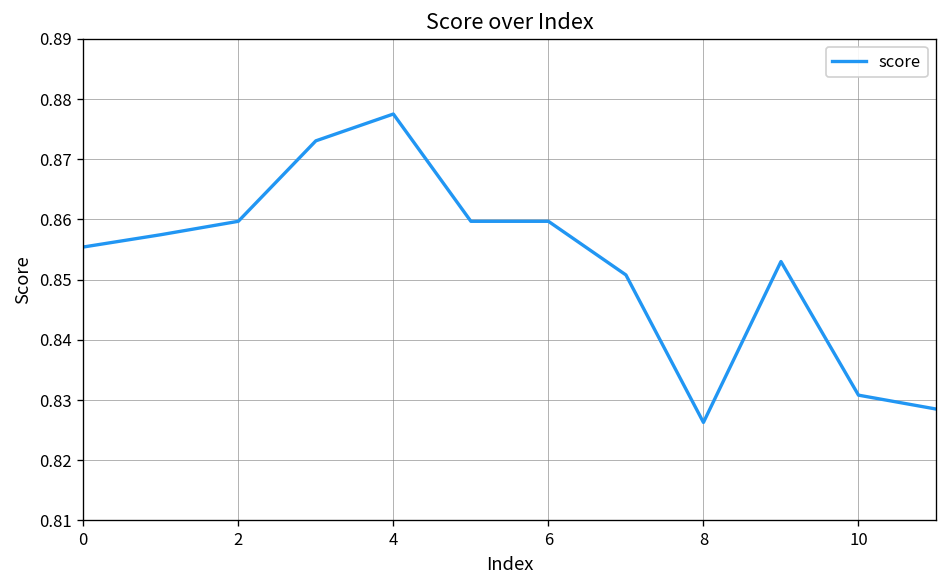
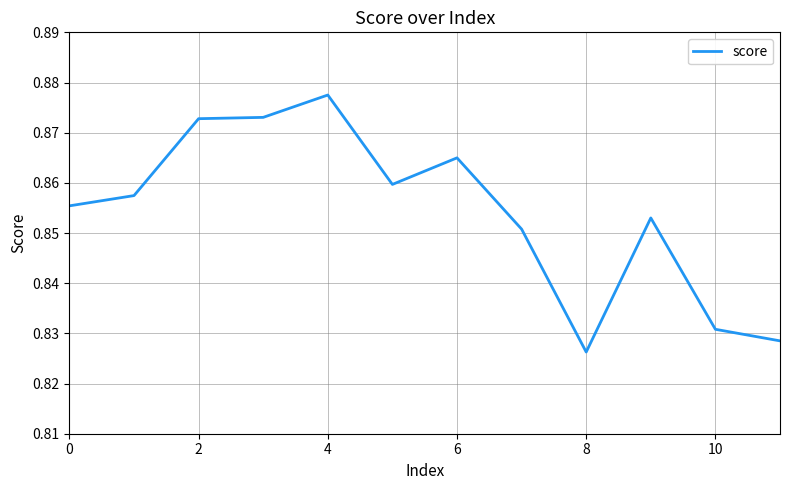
  {
    "0": 0.855,
-   "2": 0.860,
+   "2": 0.873,
    "4": 0.878,
-   "6": 0.860,
+   "6": 0.865,
    "8": 0.826,
    "10": 0.831
  }
